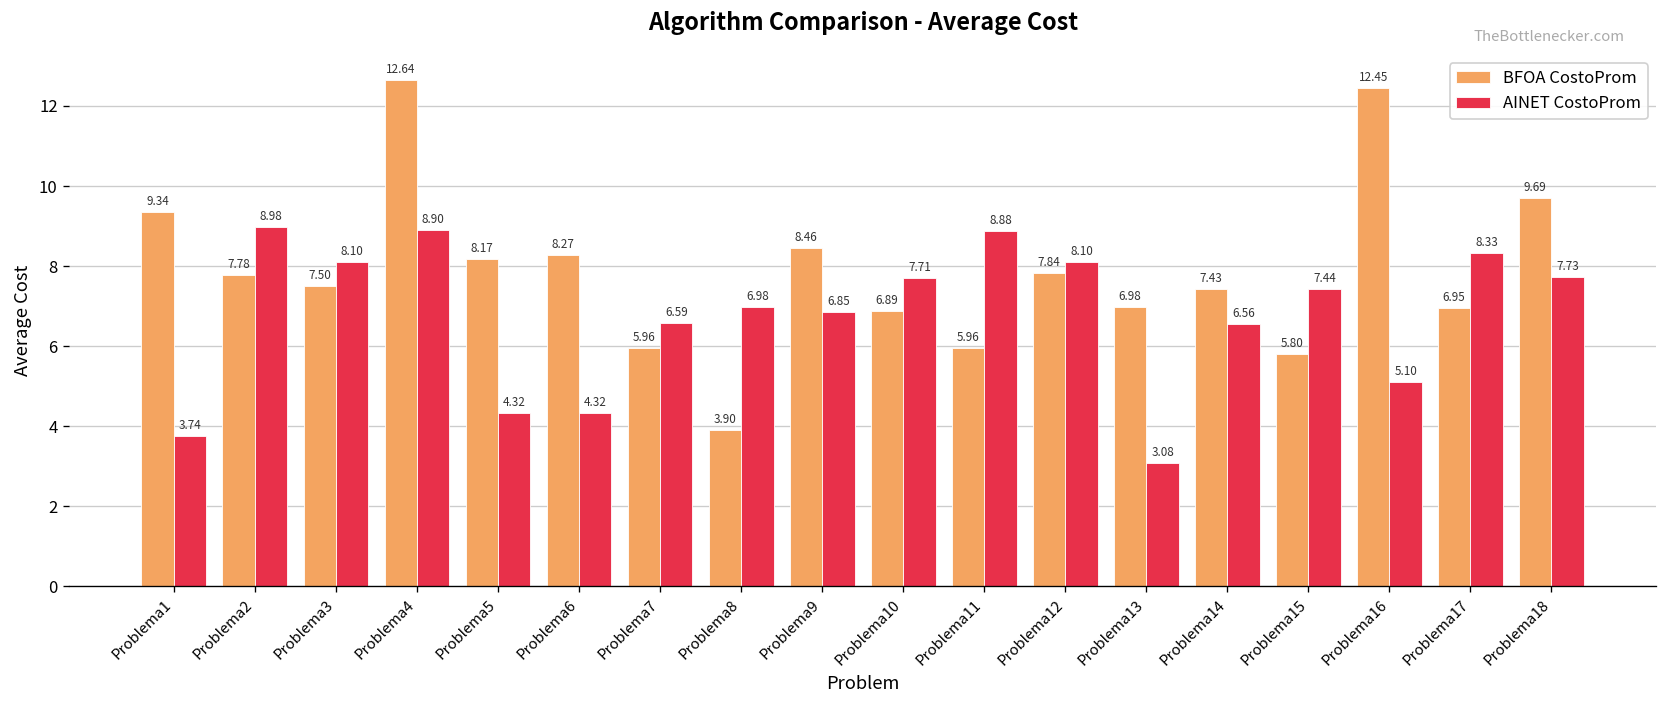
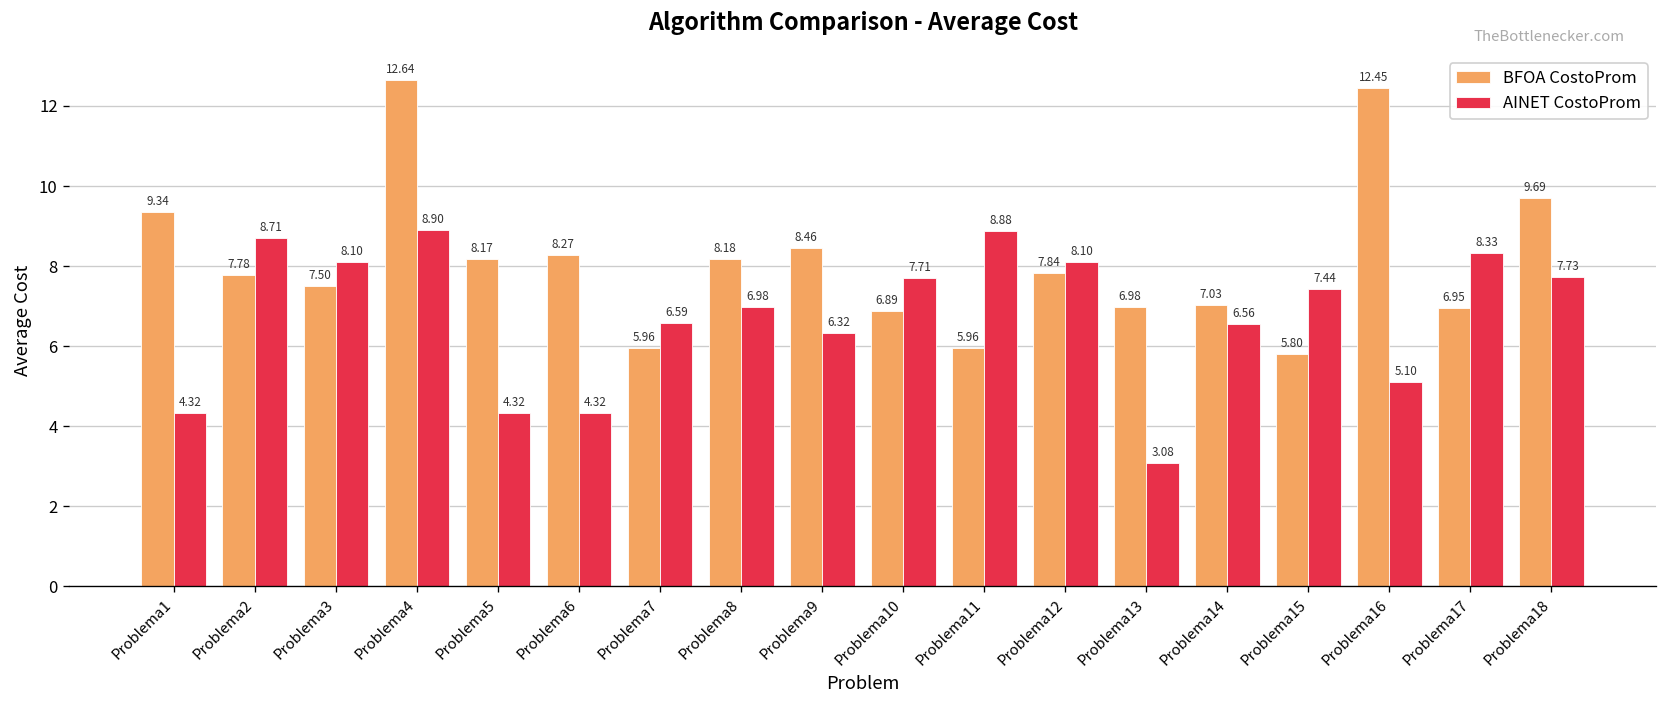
  {
    "BFOA CostoProm": {
      "Problema1": 9.34,
      "Problema2": 7.78,
      "Problema3": 7.50,
      "Problema4": 12.64,
      "Problema5": 8.17,
      "Problema6": 8.27,
      "Problema7": 5.96,
-     "Problema8": 3.90,
+     "Problema8": 8.18,
      "Problema9": 8.46,
      "Problema10": 6.89,
      "Problema11": 5.96,
      "Problema12": 7.84,
      "Problema13": 6.98,
-     "Problema14": 7.43,
+     "Problema14": 7.03,
      "Problema15": 5.80,
      "Problema16": 12.45,
      "Problema17": 6.95,
      "Problema18": 9.69
    },
    "AINET CostoProm": {
-     "Problema1": 3.74,
-     "Problema2": 8.98,
+     "Problema1": 4.32,
+     "Problema2": 8.71,
      "Problema3": 8.10,
      "Problema4": 8.90,
      "Problema5": 4.32,
      "Problema6": 4.32,
      "Problema7": 6.59,
      "Problema8": 6.98,
-     "Problema9": 6.85,
+     "Problema9": 6.32,
      "Problema10": 7.71,
      "Problema11": 8.88,
      "Problema12": 8.10,
      "Problema13": 3.08,
      "Problema14": 6.56,
      "Problema15": 7.44,
      "Problema16": 5.10,
      "Problema17": 8.33,
      "Problema18": 7.73
    }
  }
